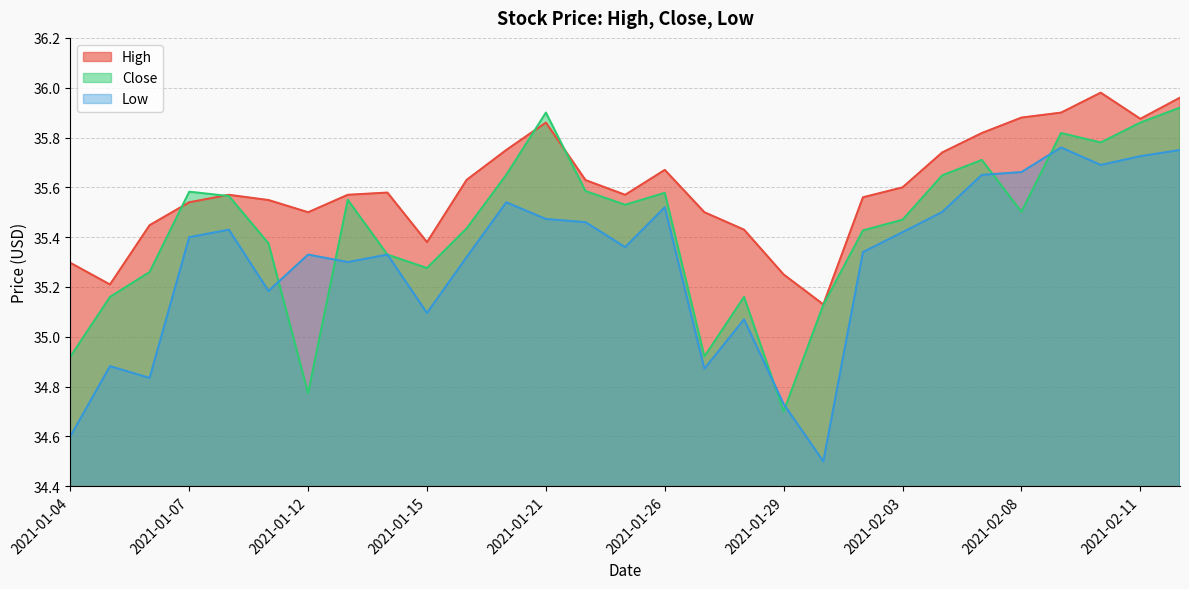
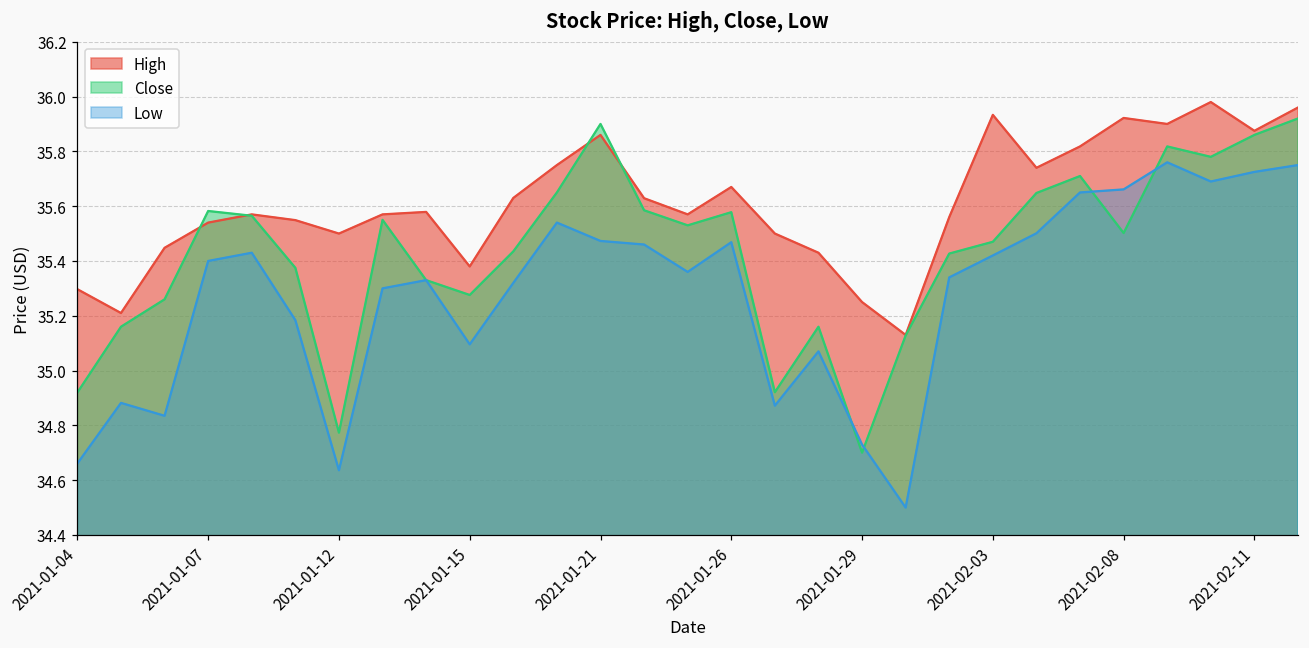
  {
    "High": {
      "2021-01-04": 35.30,
      "2021-01-07": 35.54,
      "2021-01-12": 35.50,
      "2021-01-15": 35.38,
      "2021-01-21": 35.86,
      "2021-01-26": 35.67,
      "2021-01-29": 35.25,
-     "2021-02-03": 35.60,
-     "2021-02-08": 35.88,
+     "2021-02-03": 35.93,
+     "2021-02-08": 35.92,
      "2021-02-11": 35.88
    },
    "Close": {
      "2021-01-04": 34.92,
      "2021-01-07": 35.58,
      "2021-01-12": 34.77,
      "2021-01-15": 35.28,
      "2021-01-21": 35.90,
      "2021-01-26": 35.58,
      "2021-01-29": 34.70,
      "2021-02-03": 35.47,
      "2021-02-08": 35.50,
      "2021-02-11": 35.86
    },
    "Low": {
-     "2021-01-04": 34.60,
+     "2021-01-04": 34.66,
      "2021-01-07": 35.40,
-     "2021-01-12": 35.33,
+     "2021-01-12": 34.64,
      "2021-01-15": 35.10,
      "2021-01-21": 35.47,
-     "2021-01-26": 35.52,
+     "2021-01-26": 35.47,
      "2021-01-29": 34.73,
      "2021-02-03": 35.42,
      "2021-02-08": 35.66,
      "2021-02-11": 35.72
    }
  }
